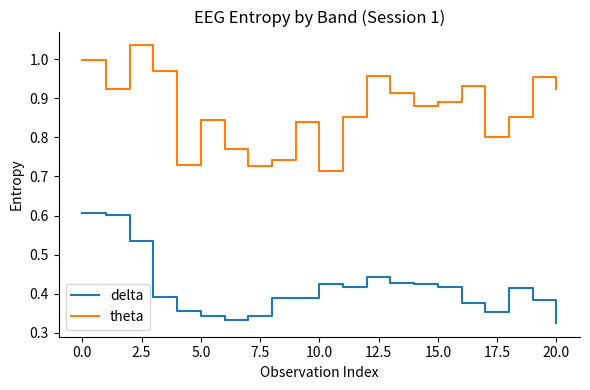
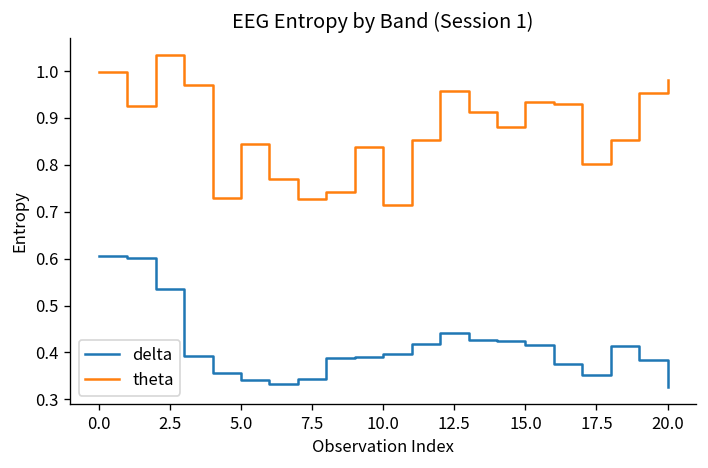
  {
    "delta": {
      "0.0": 0.61,
      "5.0": 0.34,
-     "10.0": 0.42,
+     "10.0": 0.40,
      "15.0": 0.42,
      "20.0": 0.33
    },
    "theta": {
      "0.0": 1.00,
      "5.0": 0.84,
      "10.0": 0.71,
-     "15.0": 0.89,
-     "20.0": 0.92
+     "15.0": 0.93,
+     "20.0": 0.98
    }
  }
